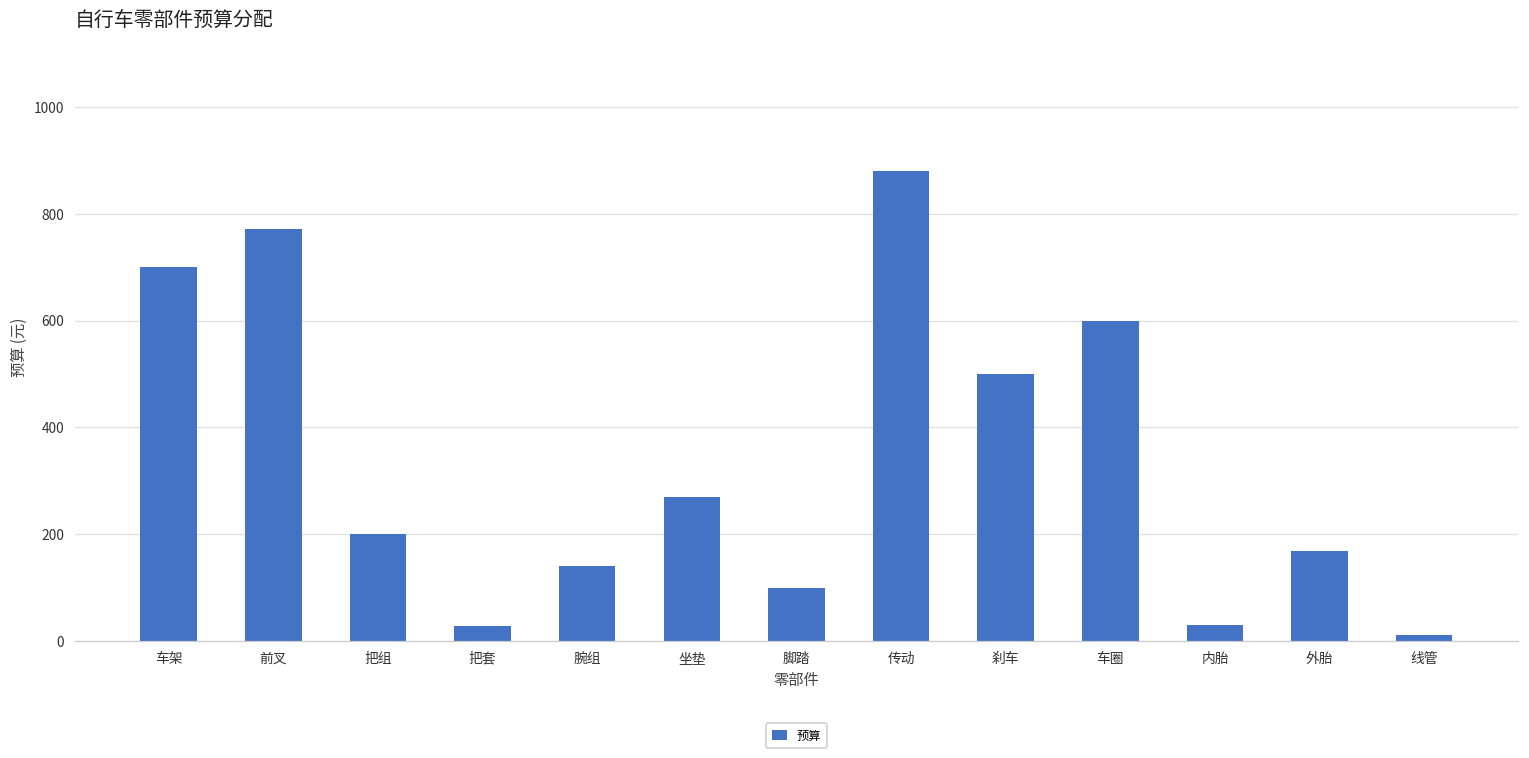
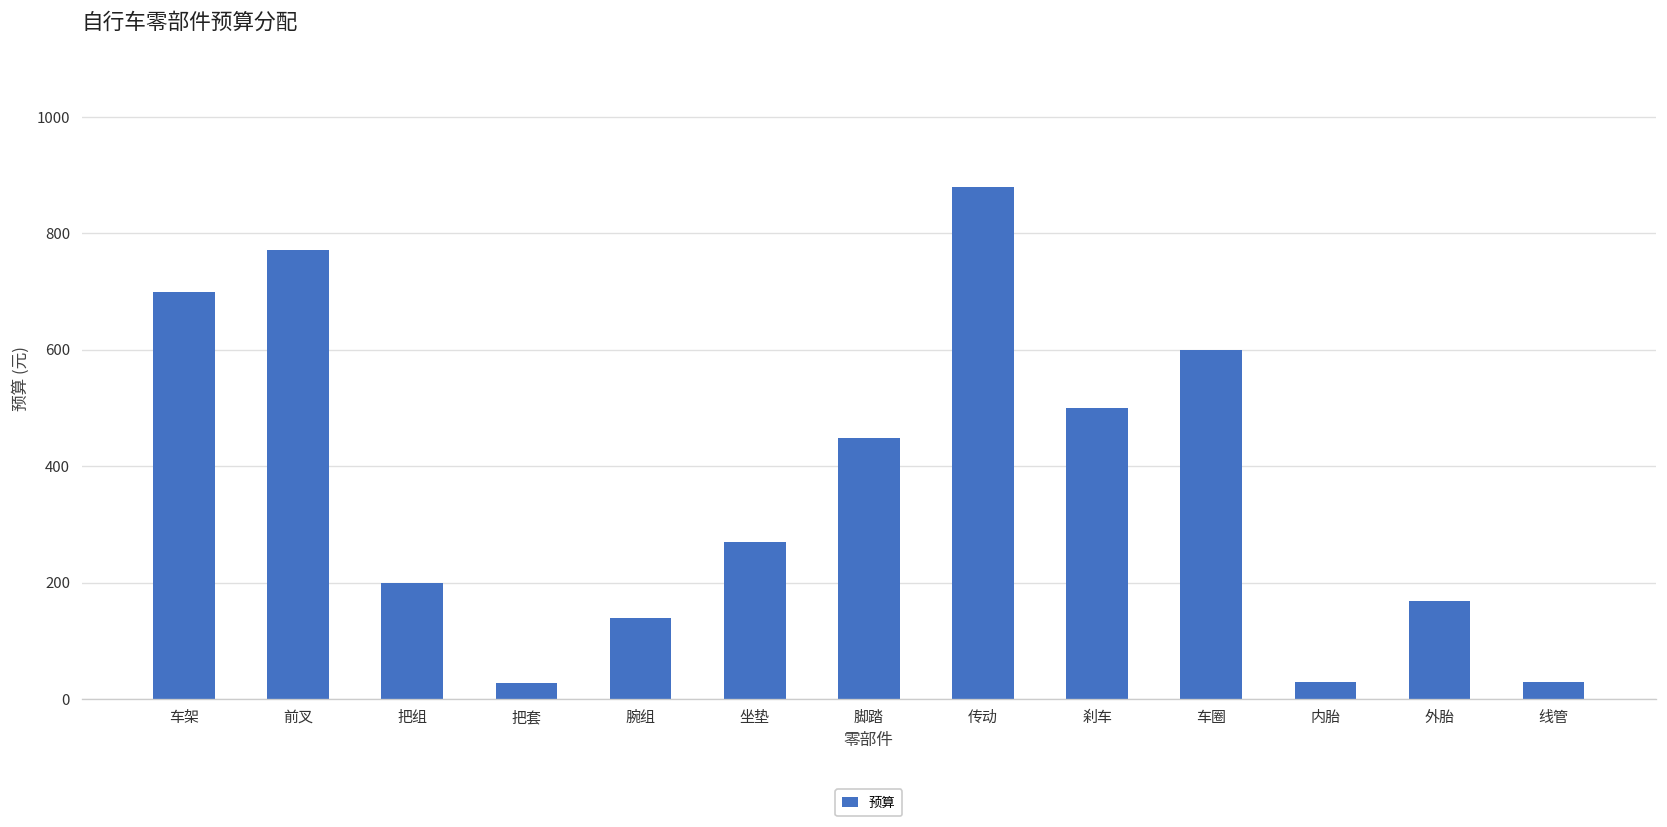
  {
    "车架": 700,
    "前叉": 770,
    "把组": 200,
    "把套": 30,
    "腕组": 140,
    "坐垫": 270,
-   "脚踏": 100,
+   "脚踏": 450,
    "传动": 880,
    "刹车": 500,
    "车圈": 600,
    "内胎": 30,
    "外胎": 170,
-   "线管": 10
+   "线管": 30
  }
